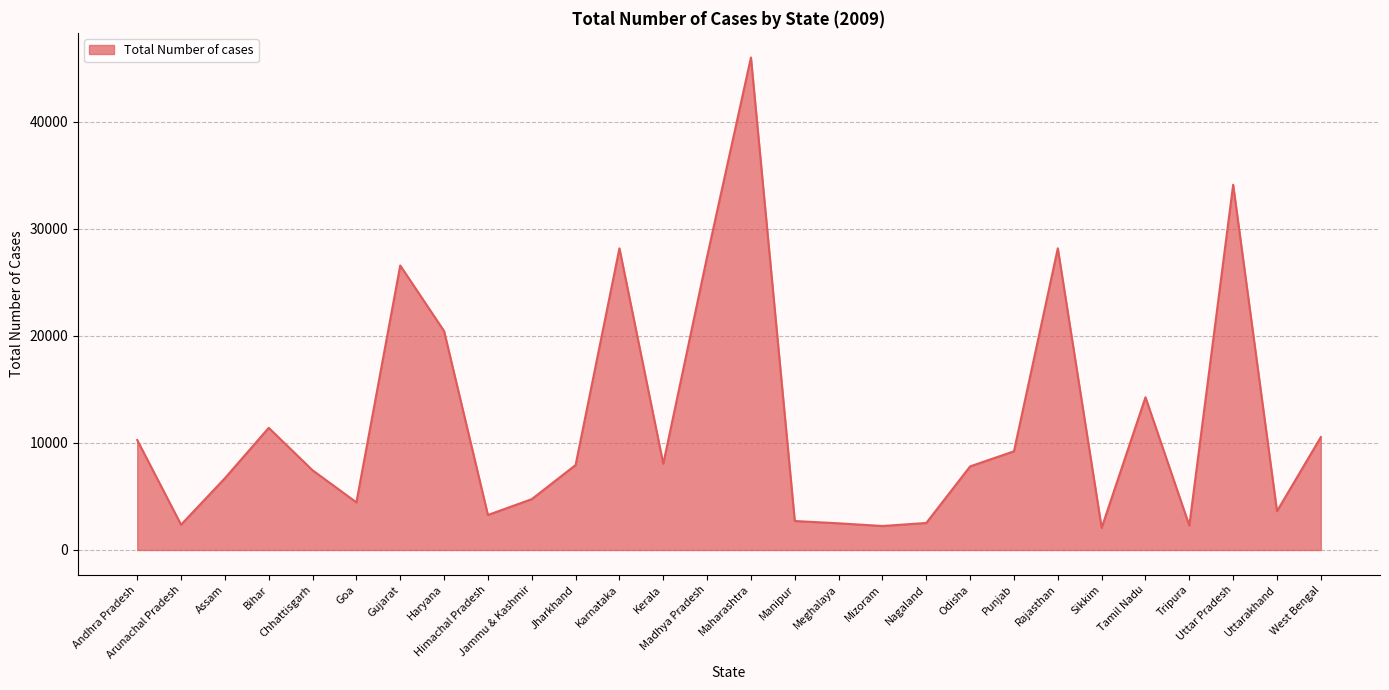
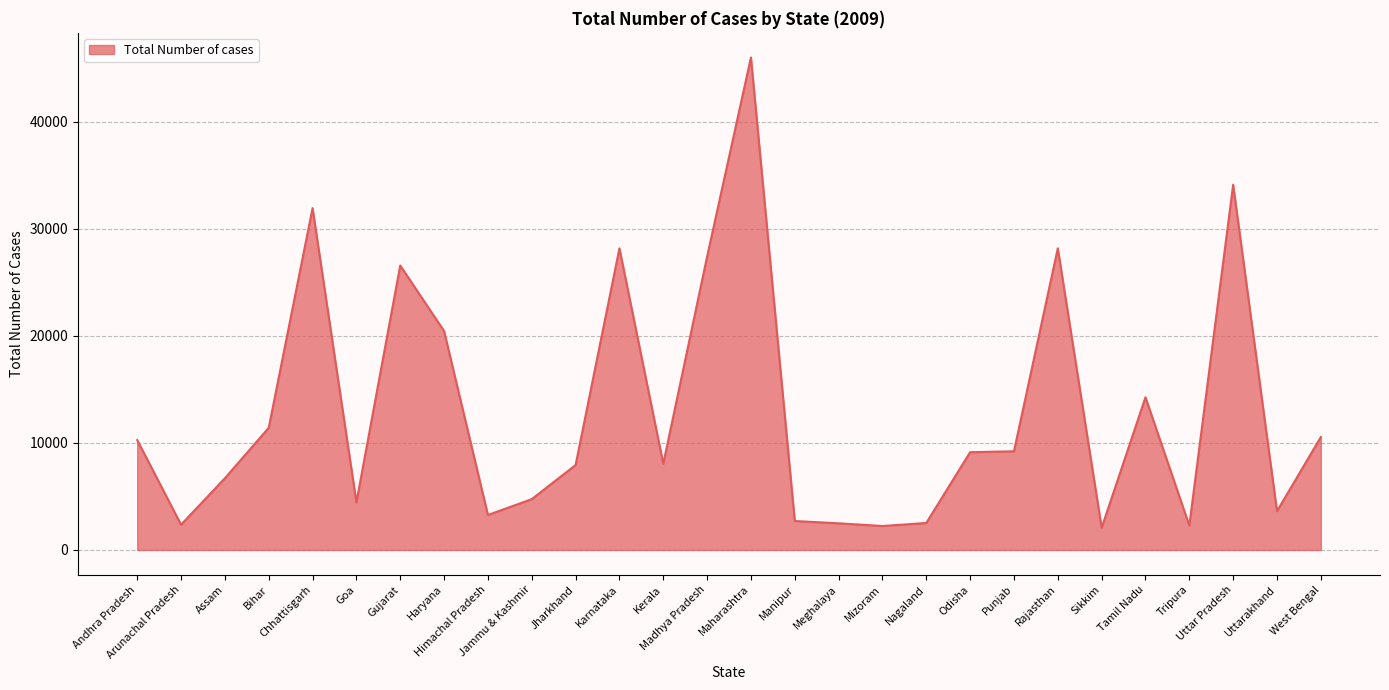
  {
    "Andhra Pradesh": 10300,
    "Arunachal Pradesh": 2400,
    "Assam": 6700,
    "Bihar": 11400,
-   "Chhattisgarh": 7400,
+   "Chhattisgarh": 31900,
    "Goa": 4400,
    "Gujarat": 26600,
    "Haryana": 20400,
    "Himachal Pradesh": 3300,
    "Jammu & Kashmir": 4700,
    "Jharkhand": 7900,
    "Karnataka": 28200,
    "Kerala": 8100,
    "Madhya Pradesh": 27400,
    "Maharashtra": 46000,
    "Manipur": 2700,
    "Meghalaya": 2500,
    "Mizoram": 2200,
    "Nagaland": 2500,
-   "Odisha": 7800,
+   "Odisha": 9100,
    "Punjab": 9200,
    "Rajasthan": 28200,
    "Sikkim": 2100,
    "Tamil Nadu": 14300,
    "Tripura": 2300,
    "Uttar Pradesh": 34100,
    "Uttarakhand": 3600,
    "West Bengal": 10500
  }
